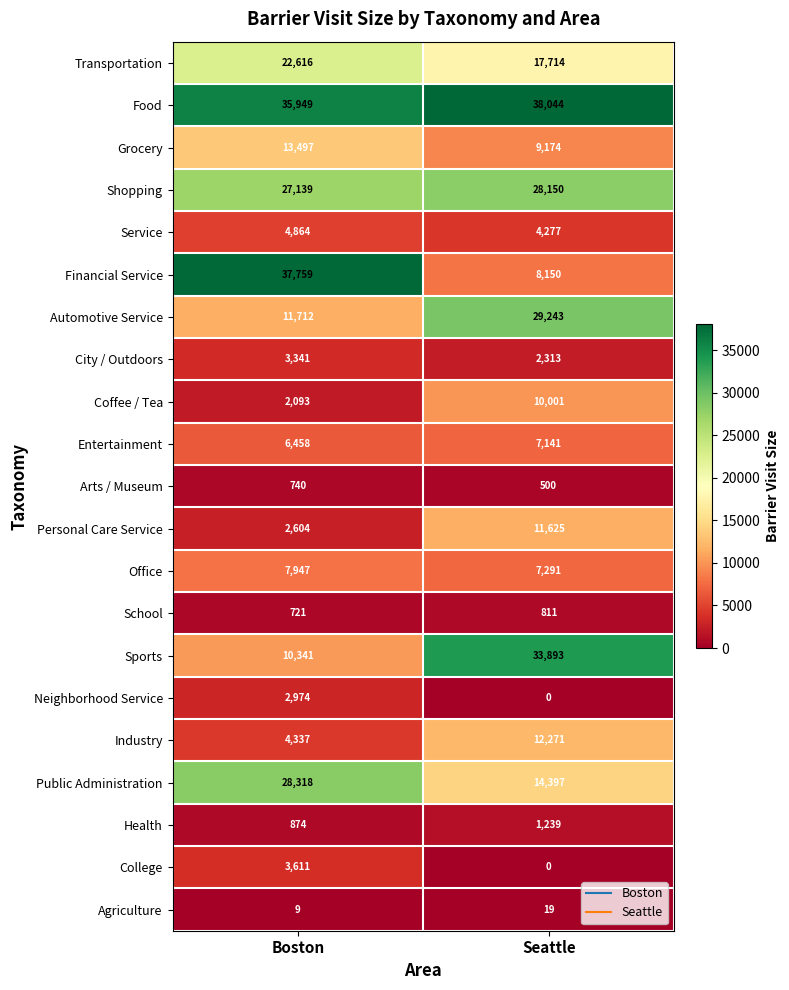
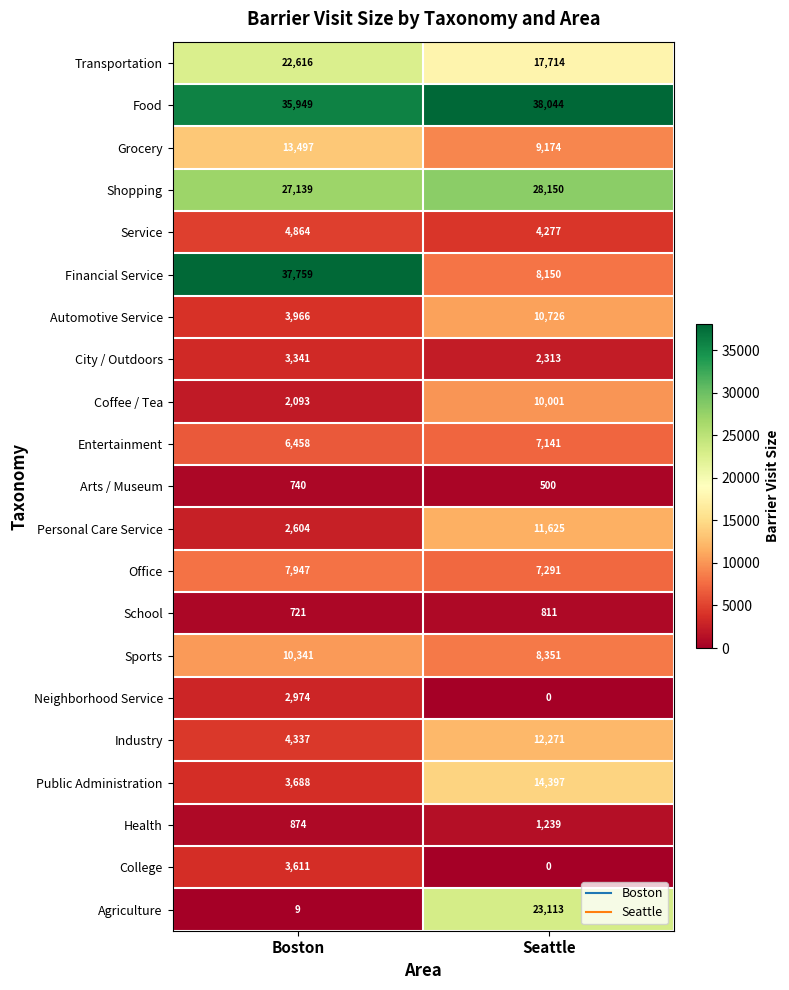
  {
    "Transportation": {
      "Boston": "22,616",
      "Seattle": "17,714"
    },
    "Food": {
      "Boston": "35,949",
      "Seattle": "38,044"
    },
    "Grocery": {
      "Boston": "13,497",
      "Seattle": "9,174"
    },
    "Shopping": {
      "Boston": "27,139",
      "Seattle": "28,150"
    },
    "Service": {
      "Boston": "4,864",
      "Seattle": "4,277"
    },
    "Financial Service": {
      "Boston": "37,759",
      "Seattle": "8,150"
    },
    "Automotive Service": {
-     "Boston": "11,712",
-     "Seattle": "29,243"
+     "Boston": "3,966",
+     "Seattle": "10,726"
    },
    "City / Outdoors": {
      "Boston": "3,341",
      "Seattle": "2,313"
    },
    "Coffee / Tea": {
      "Boston": "2,093",
      "Seattle": "10,001"
    },
    "Entertainment": {
      "Boston": "6,458",
      "Seattle": "7,141"
    },
    "Arts / Museum": {
      "Boston": "740",
      "Seattle": "500"
    },
    "Personal Care Service": {
      "Boston": "2,604",
      "Seattle": "11,625"
    },
    "Office": {
      "Boston": "7,947",
      "Seattle": "7,291"
    },
    "School": {
      "Boston": "721",
      "Seattle": "811"
    },
    "Sports": {
      "Boston": "10,341",
-     "Seattle": "33,893"
+     "Seattle": "8,351"
    },
    "Neighborhood Service": {
      "Boston": "2,974",
      "Seattle": "0"
    },
    "Industry": {
      "Boston": "4,337",
      "Seattle": "12,271"
    },
    "Public Administration": {
-     "Boston": "28,318",
+     "Boston": "3,688",
      "Seattle": "14,397"
    },
    "Health": {
      "Boston": "874",
      "Seattle": "1,239"
    },
    "College": {
      "Boston": "3,611",
      "Seattle": "0"
    },
    "Agriculture": {
      "Boston": "9",
-     "Seattle": "19"
+     "Seattle": "23,113"
    }
  }
